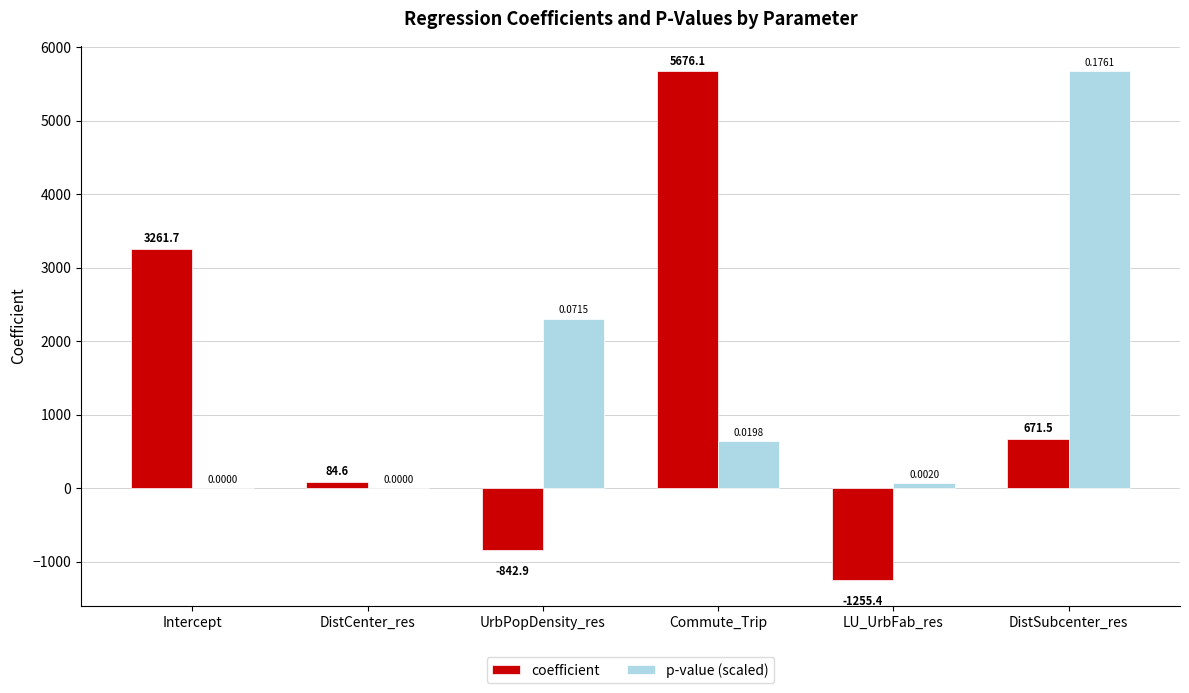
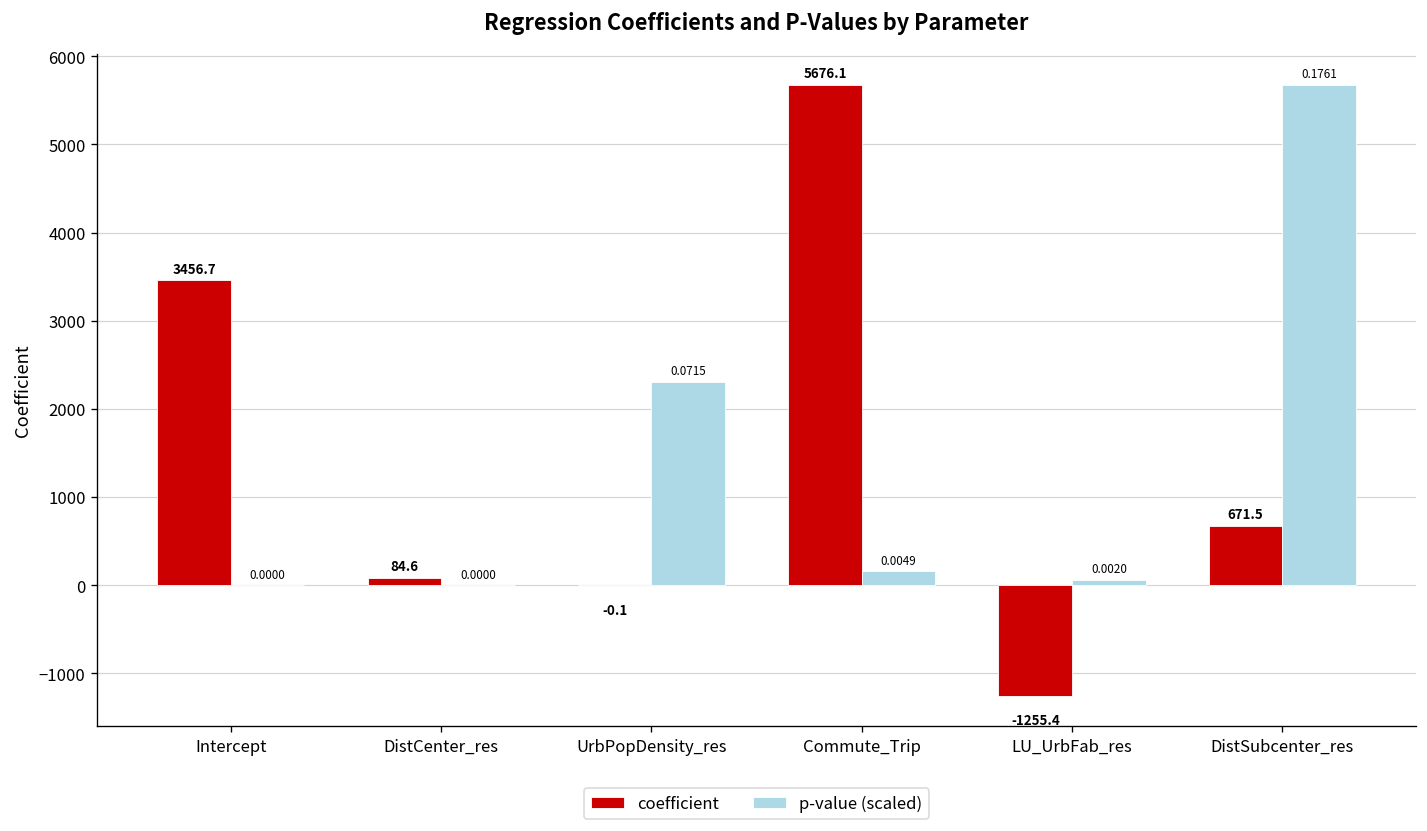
  {
    "coefficient": {
-     "Intercept": 3261.7,
+     "Intercept": 3456.7,
      "DistCenter_res": 84.6,
-     "UrbPopDensity_res": -842.9,
+     "UrbPopDensity_res": -0.1,
      "Commute_Trip": 5676.1,
      "LU_UrbFab_res": -1255.4,
      "DistSubcenter_res": 671.5
    },
    "p-value (scaled)": {
-     "Commute_Trip": 0.0198
+     "Commute_Trip": 0.0049
    }
  }
